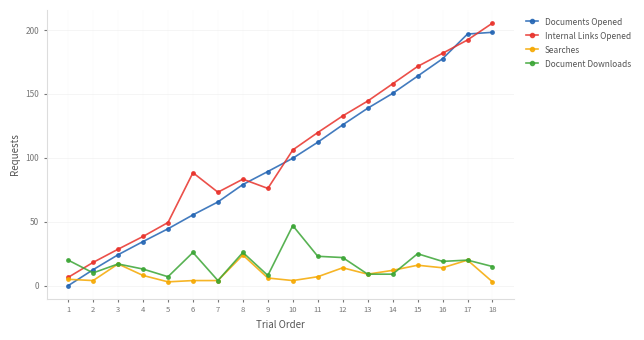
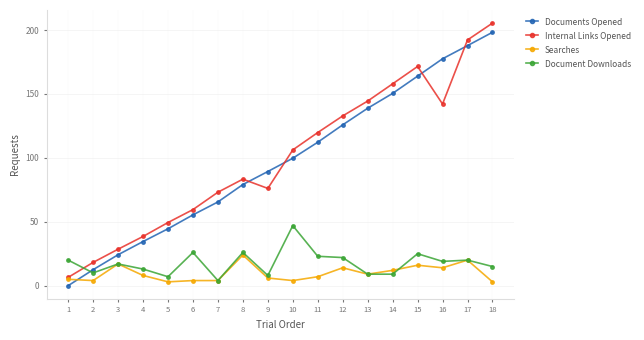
  {
    "Documents Opened": {
      "1": 0,
      "2": 13,
      "3": 24,
      "4": 35,
      "5": 45,
      "6": 55,
      "7": 66,
      "8": 79,
      "9": 89,
      "10": 100,
      "11": 112,
      "12": 126,
      "13": 139,
      "14": 150,
      "15": 164,
      "16": 178,
-     "17": 197,
+     "17": 188,
      "18": 198
    },
    "Internal Links Opened": {
      "2": 18,
      "3": 29,
      "4": 39,
      "5": 49,
-     "6": 88,
+     "6": 60,
      "7": 73,
      "8": 83,
      "9": 76,
      "10": 106,
      "11": 120,
      "12": 133,
      "13": 144,
      "14": 158,
      "15": 172,
-     "16": 182,
+     "16": 142,
      "17": 192,
      "18": 205
    },
    "Searches": {
      "2": 4,
      "4": 8,
      "5": 3,
      "6": 4,
      "8": 24,
      "10": 4,
      "11": 7,
      "12": 14,
      "14": 12,
      "15": 16,
      "16": 14,
      "18": 3
    },
    "Document Downloads": {
      "1": 20,
      "2": 10,
      "4": 13,
      "5": 7,
      "6": 26,
      "8": 26,
      "10": 47,
      "11": 23,
      "12": 22,
      "14": 9,
      "15": 25,
      "16": 19,
      "18": 15
    }
  }
